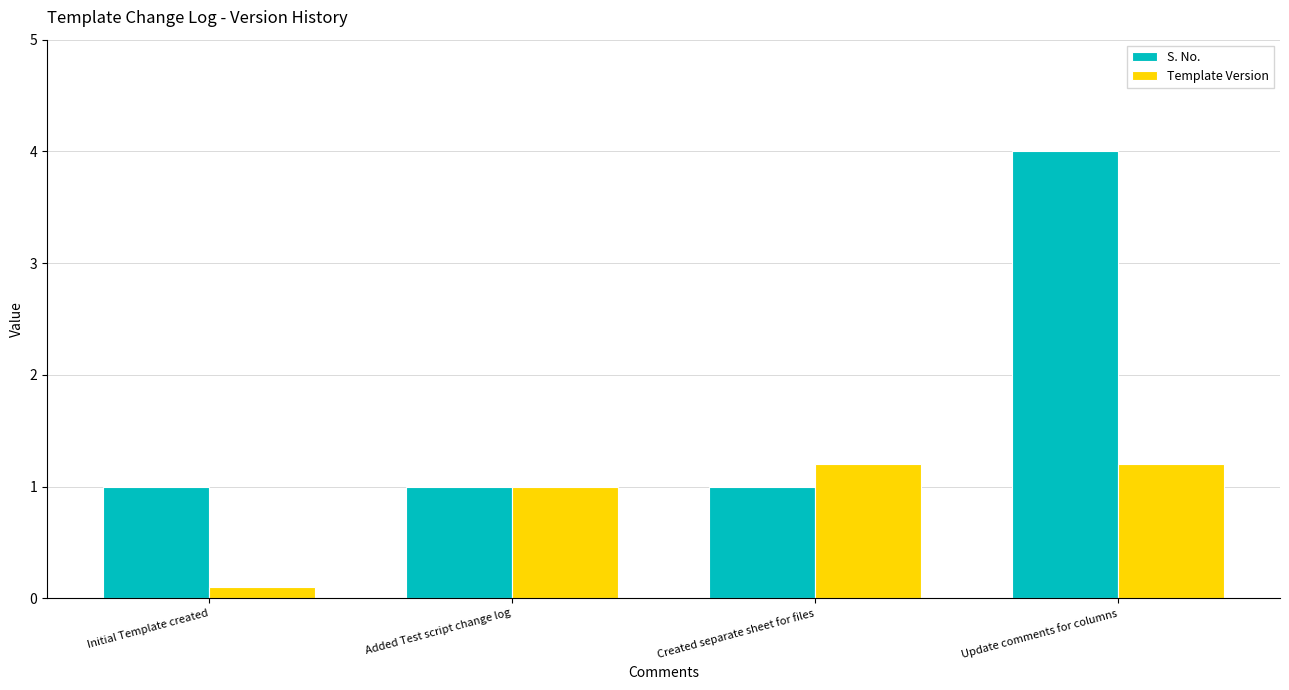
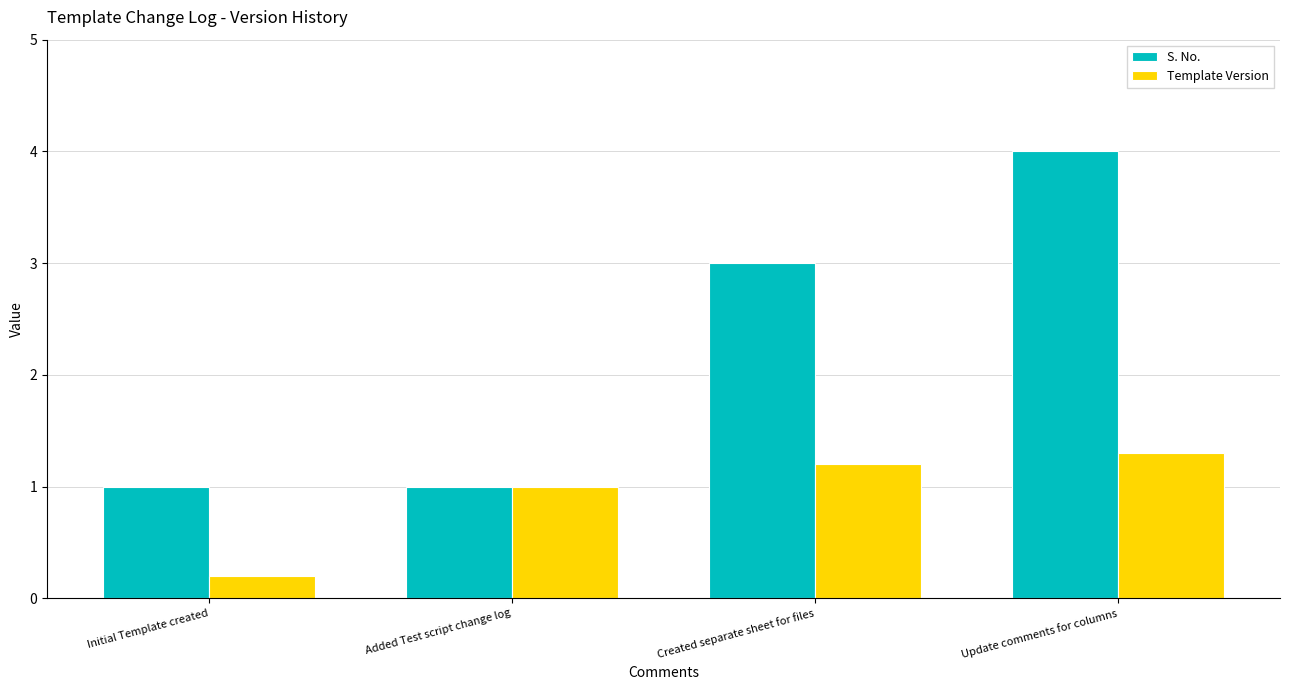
  {
    "S. No.": {
      "Initial Template created": 1,
      "Added Test script change log": 1,
-     "Created separate sheet for files": 1,
+     "Created separate sheet for files": 3,
      "Update comments for columns": 4
    },
    "Template Version": {
-     "Initial Template created": 0.1,
+     "Initial Template created": 0.2,
      "Added Test script change log": 1.0,
      "Created separate sheet for files": 1.2,
-     "Update comments for columns": 1.2
+     "Update comments for columns": 1.3
    }
  }
